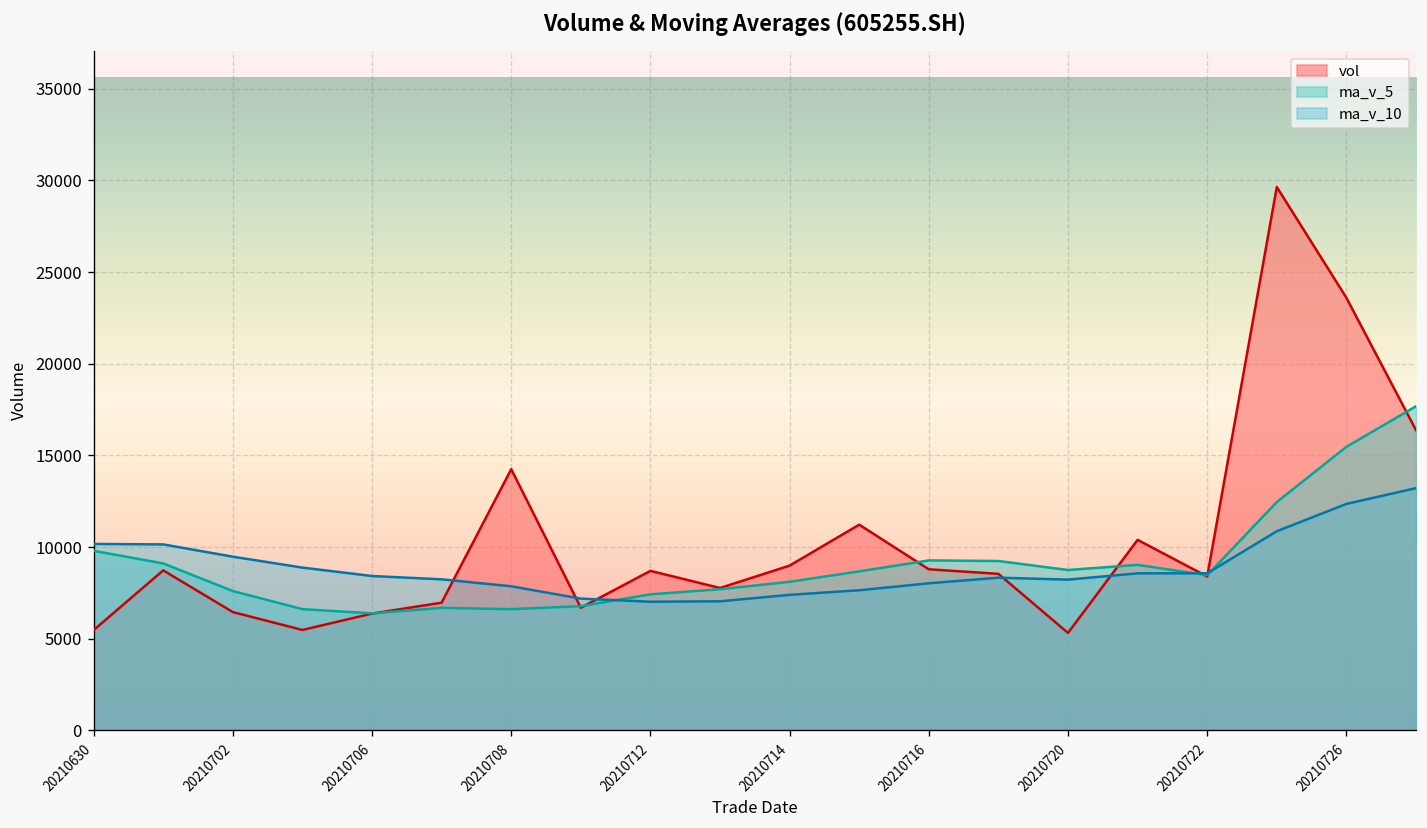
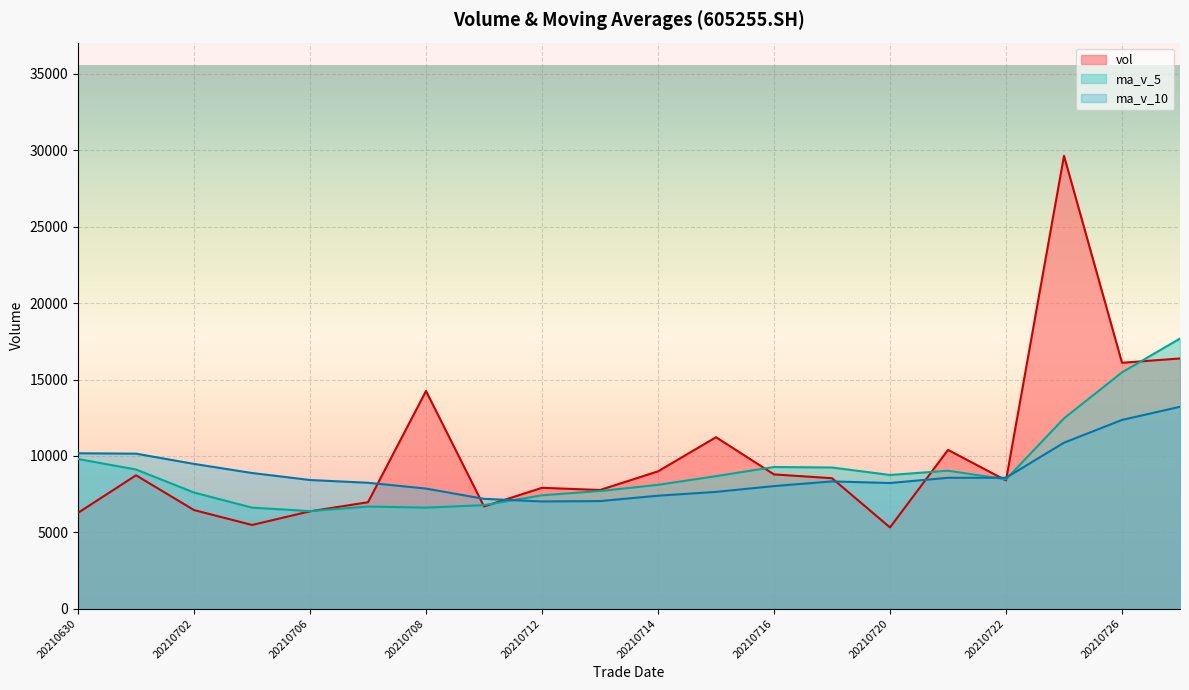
  {
    "vol": {
-     "20210630": 5500,
+     "20210630": 6300,
      "20210702": 6500,
      "20210708": 14200,
-     "20210712": 8700,
+     "20210712": 7900,
      "20210714": 9000,
      "20210716": 8800,
      "20210720": 5300,
-     "20210726": 23600
+     "20210726": 16100
    }
  }
